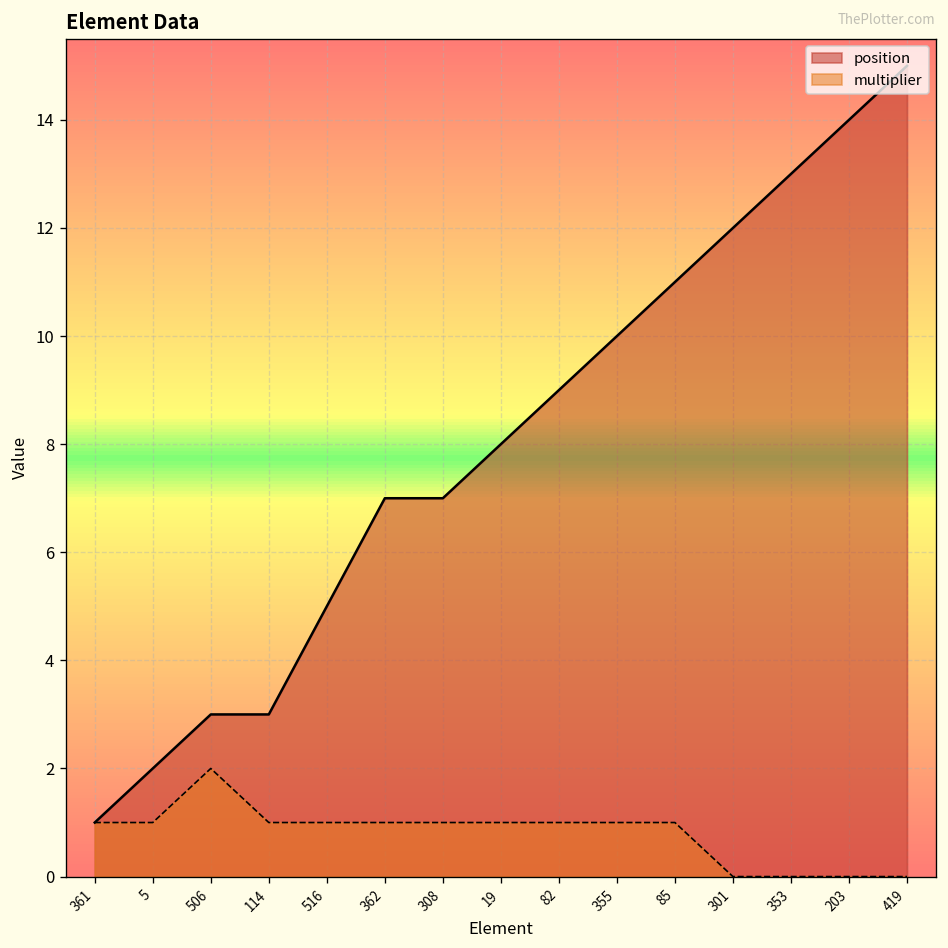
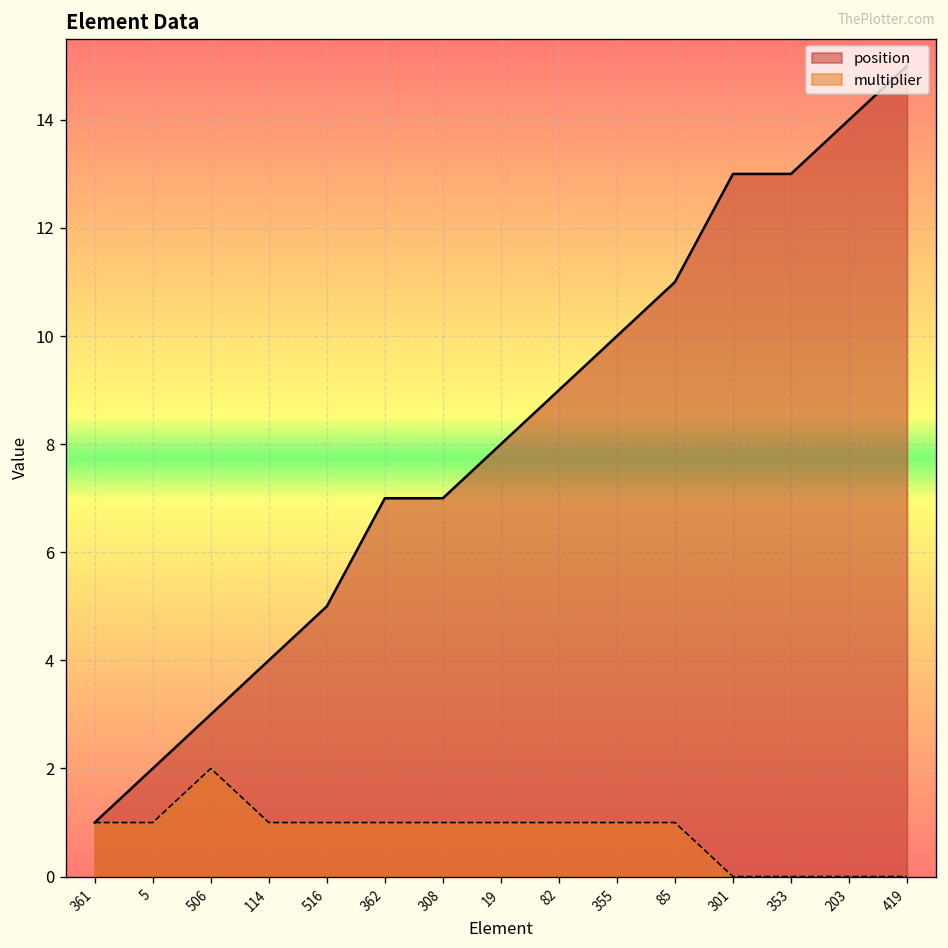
  {
    "position": {
      "5": 2,
      "506": 3,
-     "114": 3,
+     "114": 4,
      "516": 5,
      "362": 7,
      "308": 7,
      "19": 8,
      "82": 9,
      "355": 10,
      "85": 11,
-     "301": 12,
+     "301": 13,
      "353": 13,
      "203": 14
    },
    "multiplier": {
      "5": 1,
      "506": 2,
      "114": 1,
      "516": 1,
      "362": 1,
      "308": 1,
      "19": 1,
      "82": 1,
      "355": 1,
      "85": 1,
      "301": 0,
      "353": 0,
      "203": 0,
      "419": 0
    }
  }
